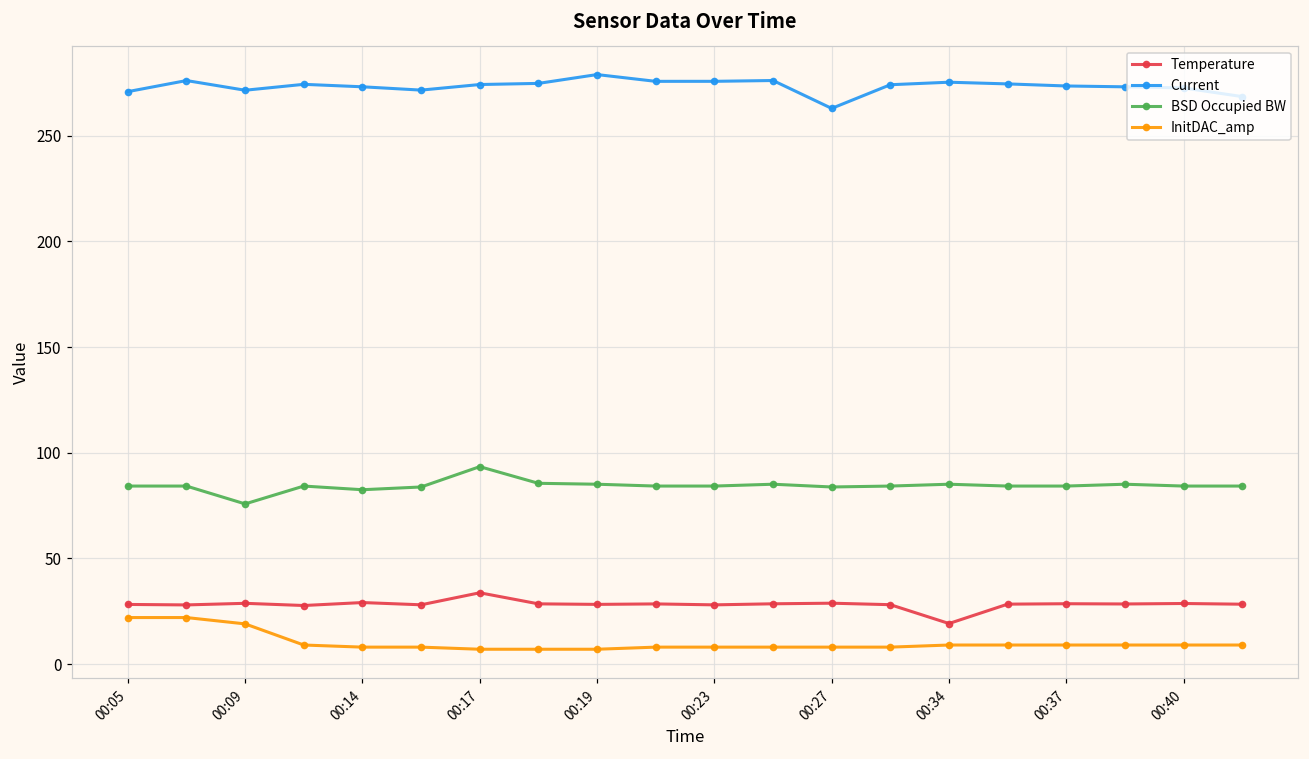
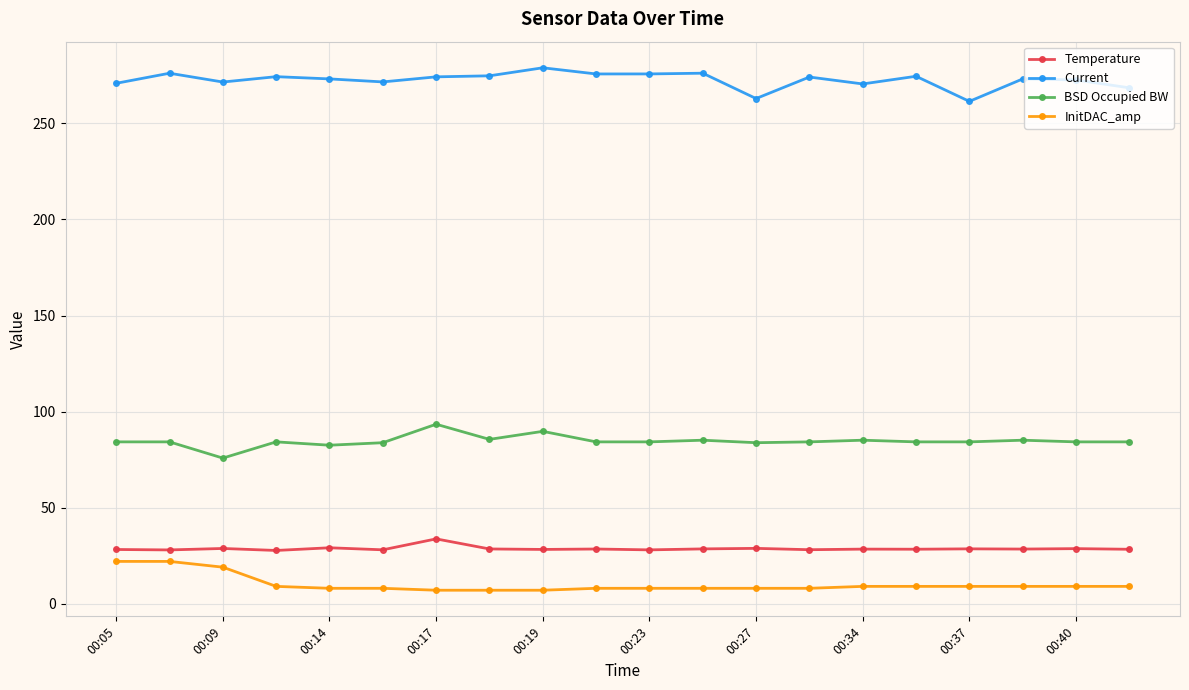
  {
    "Temperature": {
      "00:05": 28,
      "00:09": 29,
      "00:14": 29,
      "00:17": 34,
      "00:19": 28,
      "00:23": 28,
      "00:27": 29,
-     "00:34": 19,
+     "00:34": 28,
      "00:37": 29,
      "00:40": 29
    },
    "Current": {
      "00:05": 271,
      "00:09": 272,
      "00:14": 273,
      "00:17": 274,
      "00:19": 279,
      "00:23": 276,
      "00:27": 263,
-     "00:34": 275,
-     "00:37": 274
+     "00:34": 271,
+     "00:37": 261
    },
    "BSD Occupied BW": {
      "00:05": 84,
      "00:09": 76,
      "00:14": 82,
      "00:17": 93,
-     "00:19": 85,
+     "00:19": 90,
      "00:23": 84,
      "00:27": 84,
      "00:34": 85,
      "00:37": 84,
      "00:40": 84
    },
    "InitDAC_amp": {
      "00:05": 22,
      "00:09": 19,
      "00:14": 8,
      "00:17": 7,
      "00:19": 7,
      "00:23": 8,
      "00:27": 8,
      "00:34": 9,
      "00:37": 9,
      "00:40": 9
    }
  }
